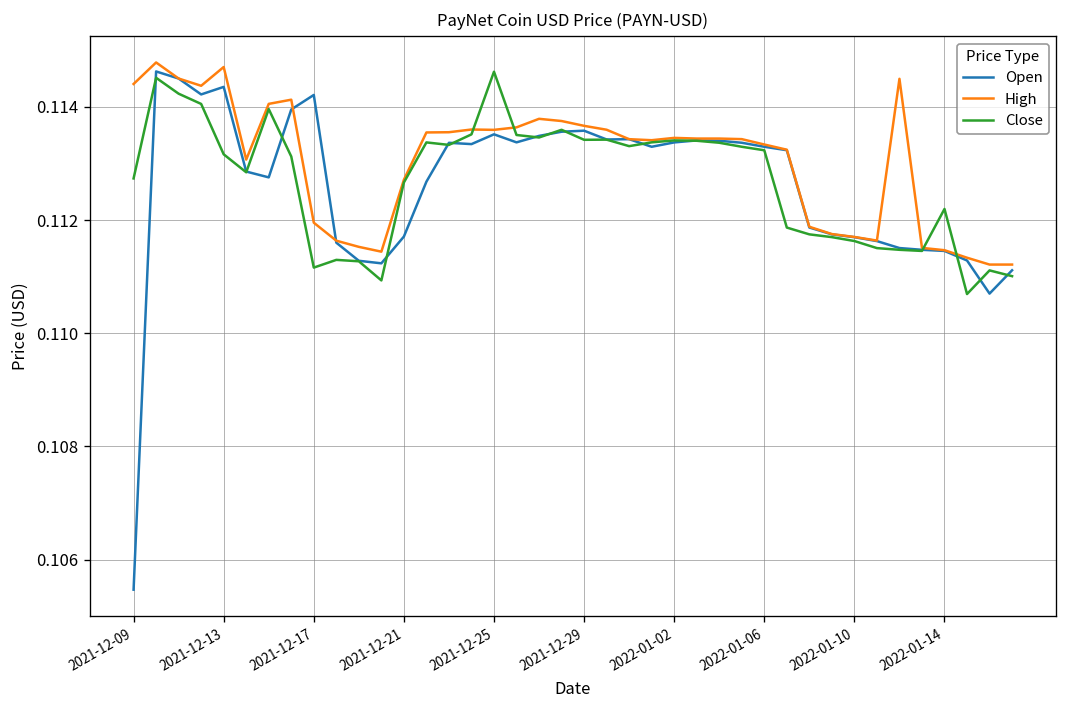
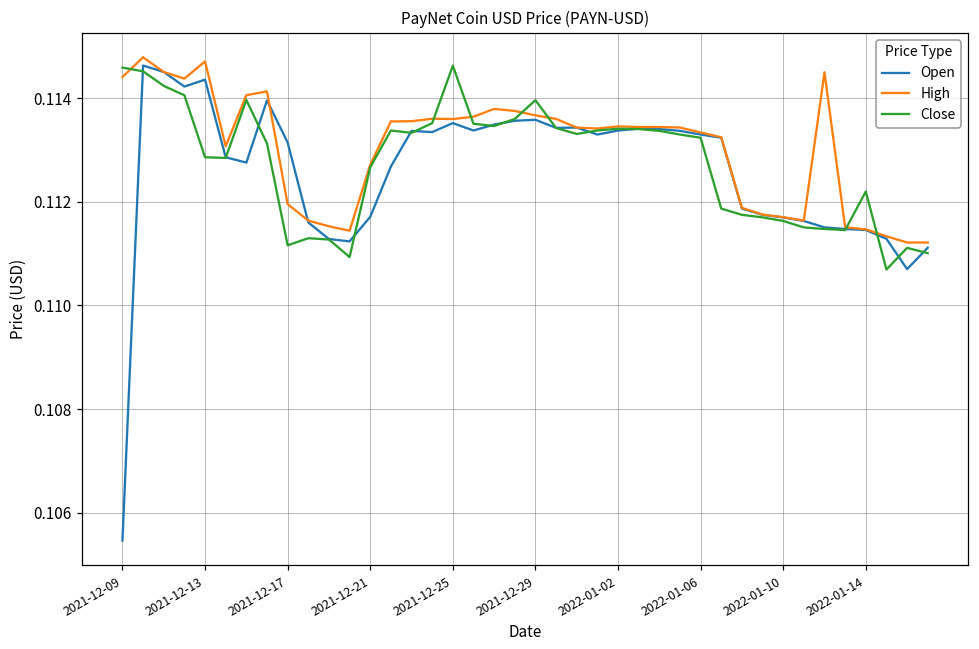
  {
    "Open": {
      "2021-12-09": 0.1055,
      "2021-12-13": 0.1144,
-     "2021-12-17": 0.1142,
+     "2021-12-17": 0.1131,
      "2021-12-21": 0.1117,
      "2021-12-25": 0.1135,
      "2021-12-29": 0.1136
    },
    "High": {
      "2021-12-09": 0.1144,
      "2021-12-13": 0.1147,
      "2021-12-17": 0.1120,
      "2021-12-25": 0.1136,
      "2021-12-29": 0.1137
    },
    "Close": {
-     "2021-12-09": 0.1127,
-     "2021-12-13": 0.1132,
+     "2021-12-09": 0.1146,
+     "2021-12-13": 0.1129,
      "2021-12-17": 0.1112,
      "2021-12-25": 0.1146,
-     "2021-12-29": 0.1134,
+     "2021-12-29": 0.1140,
      "2022-01-06": 0.1132,
      "2022-01-10": 0.1116,
      "2022-01-14": 0.1122
    }
  }
